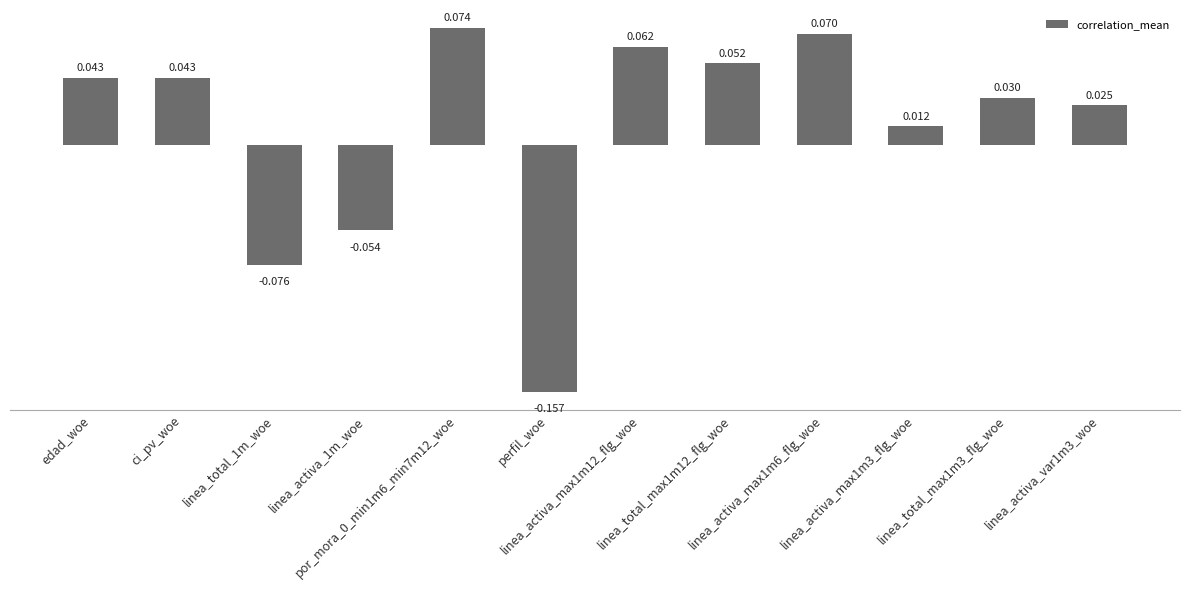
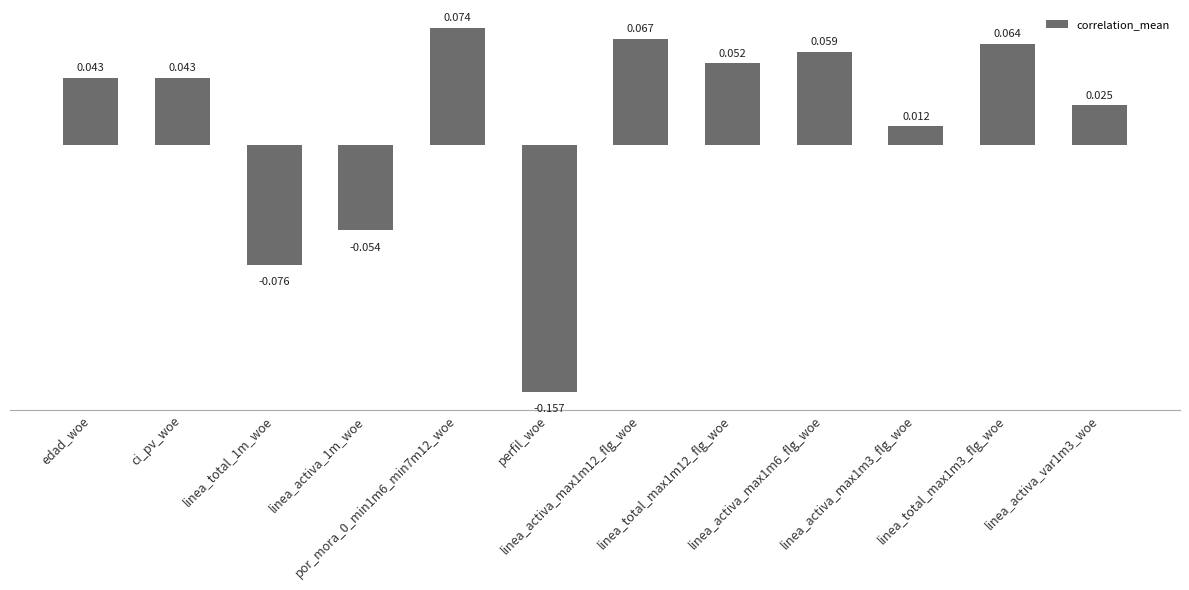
  {
    "edad_woe": 0.043,
    "ci_pv_woe": 0.043,
    "linea_total_1m_woe": -0.076,
    "linea_activa_1m_woe": -0.054,
    "por_mora_0_min1m6_min7m12_woe": 0.074,
    "perfil_woe": -0.157,
-   "linea_activa_max1m12_flg_woe": 0.062,
+   "linea_activa_max1m12_flg_woe": 0.067,
    "linea_total_max1m12_flg_woe": 0.052,
-   "linea_activa_max1m6_flg_woe": 0.070,
+   "linea_activa_max1m6_flg_woe": 0.059,
    "linea_activa_max1m3_flg_woe": 0.012,
-   "linea_total_max1m3_flg_woe": 0.030,
+   "linea_total_max1m3_flg_woe": 0.064,
    "linea_activa_var1m3_woe": 0.025
  }
